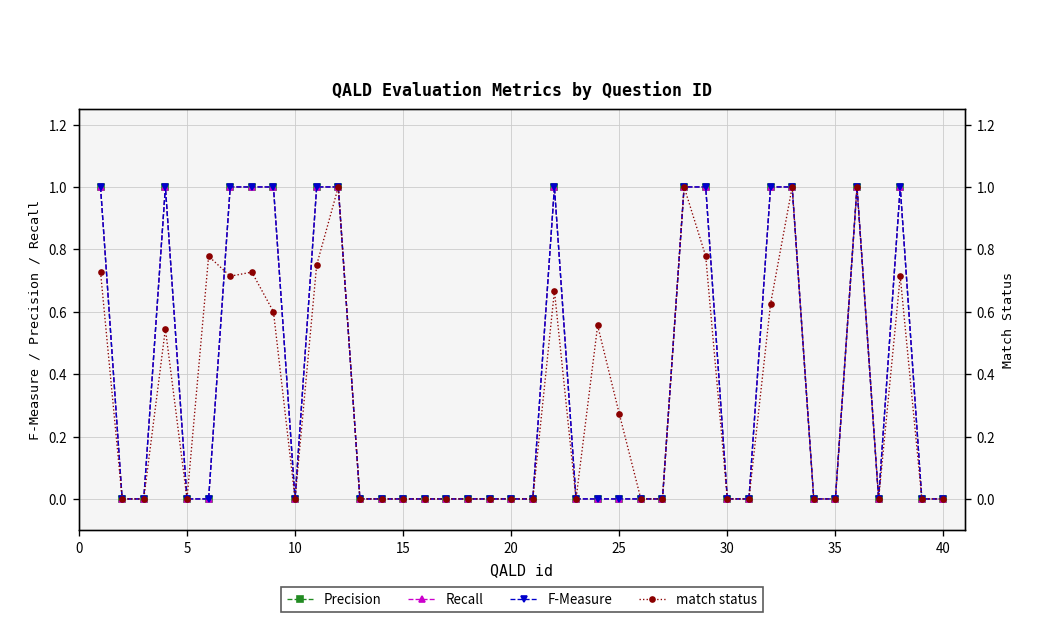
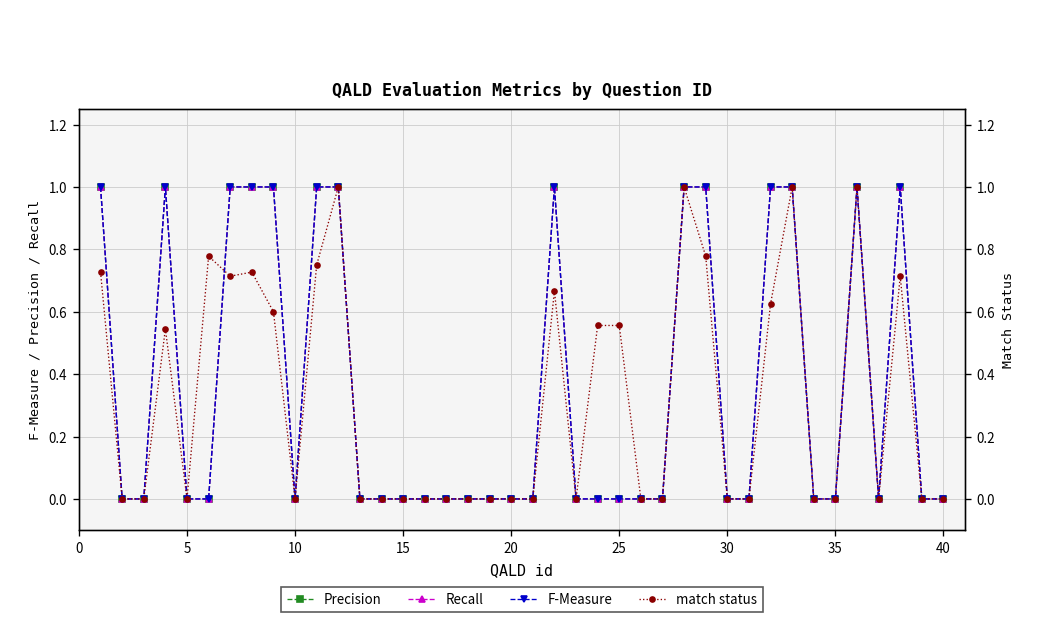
  {
    "F-Measure": {
      "5": 0.00,
      "10": 0.00,
      "15": 0.00,
      "20": 0.00,
      "25": 0.00,
      "30": 0.00,
      "35": 0.00,
      "40": 0.00
    },
    "match status": {
      "5": 0.00,
      "10": 0.00,
      "15": 0.00,
      "20": 0.00,
-     "25": 0.27,
+     "25": 0.56,
      "30": 0.00,
      "35": 0.00,
      "40": 0.00
    }
  }
